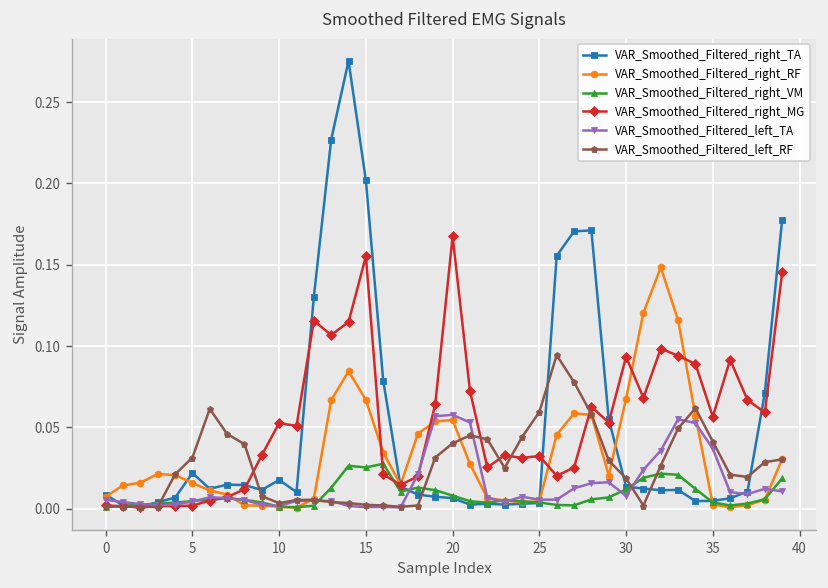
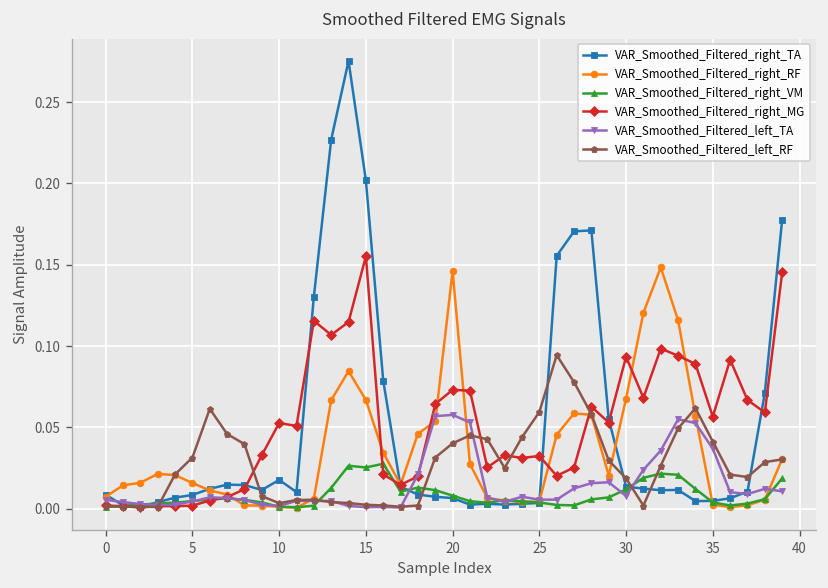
  {
    "VAR_Smoothed_Filtered_right_TA": {
-     "5": 0.022,
+     "5": 0.008,
      "10": 0.018,
      "15": 0.202
    },
    "VAR_Smoothed_Filtered_right_RF": {
      "5": 0.016,
      "15": 0.067,
-     "20": 0.055,
+     "20": 0.146,
      "30": 0.068
    },
    "VAR_Smoothed_Filtered_right_VM": {
      "15": 0.025
    },
    "VAR_Smoothed_Filtered_right_MG": {
      "5": 0.002,
      "10": 0.053,
      "15": 0.155,
-     "20": 0.167,
+     "20": 0.073,
      "25": 0.032,
      "30": 0.093,
      "35": 0.057
    },
    "VAR_Smoothed_Filtered_left_TA": {
      "0": 0.005,
      "20": 0.058,
      "30": 0.008,
      "35": 0.037
    },
    "VAR_Smoothed_Filtered_left_RF": {
      "5": 0.032,
      "20": 0.040,
      "25": 0.060,
      "30": 0.019,
      "35": 0.041
    }
  }
